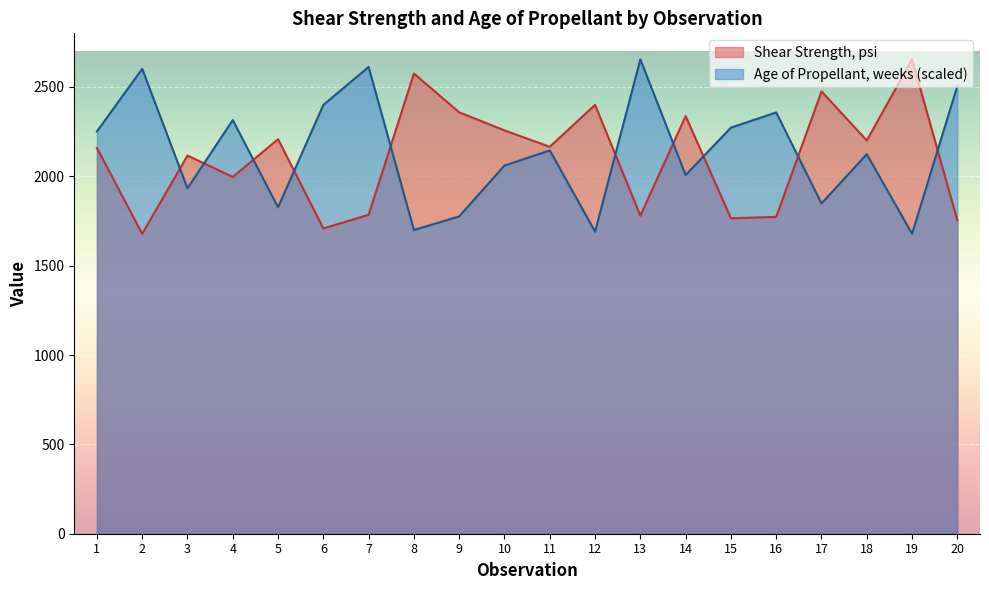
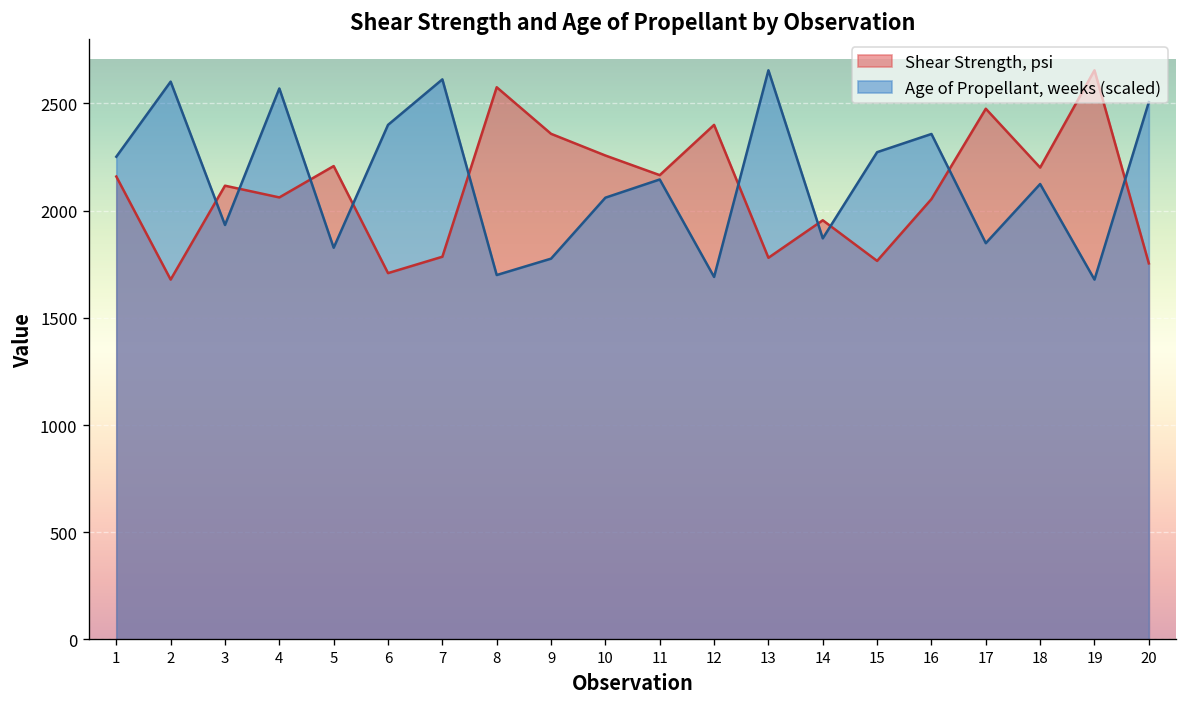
  {
    "Shear Strength, psi": {
      "1": 2160,
      "2": 1680,
      "3": 2120,
-     "4": 2000,
+     "4": 2060,
      "5": 2210,
      "6": 1710,
      "7": 1780,
      "8": 2580,
      "9": 2360,
      "10": 2260,
      "11": 2170,
      "12": 2400,
      "13": 1780,
-     "14": 2340,
+     "14": 1950,
      "15": 1770,
-     "16": 1770,
+     "16": 2050,
      "17": 2470,
      "18": 2200,
      "20": 1750
    },
    "Age of Propellant, weeks (scaled)": {
      "1": 2250,
      "2": 2600,
      "3": 1930,
-     "4": 2310,
+     "4": 2570,
      "5": 1830,
      "6": 2400,
      "7": 2610,
      "8": 1700,
      "9": 1780,
      "10": 2060,
      "11": 2140,
      "12": 1690,
      "13": 2650,
-     "14": 2010,
+     "14": 1870,
      "15": 2270,
      "16": 2360,
      "17": 1850,
      "18": 2120,
      "19": 1680
    }
  }
